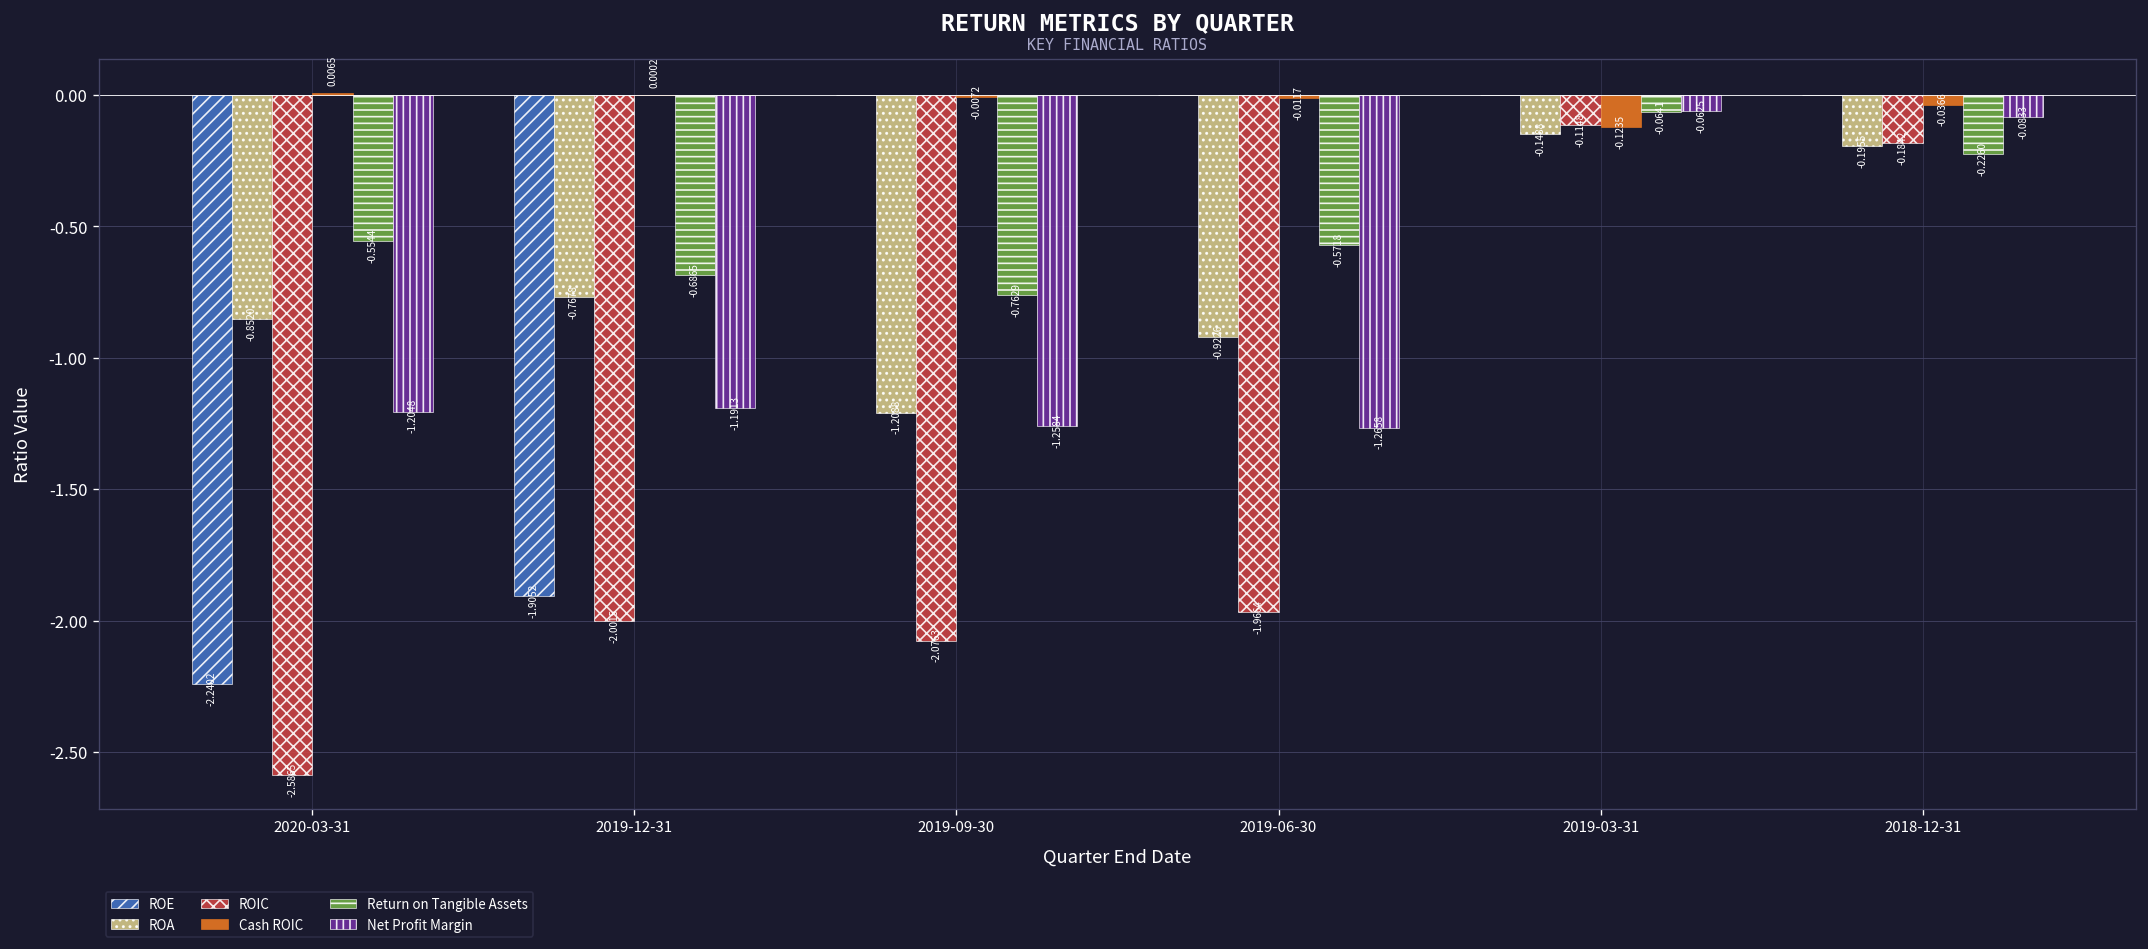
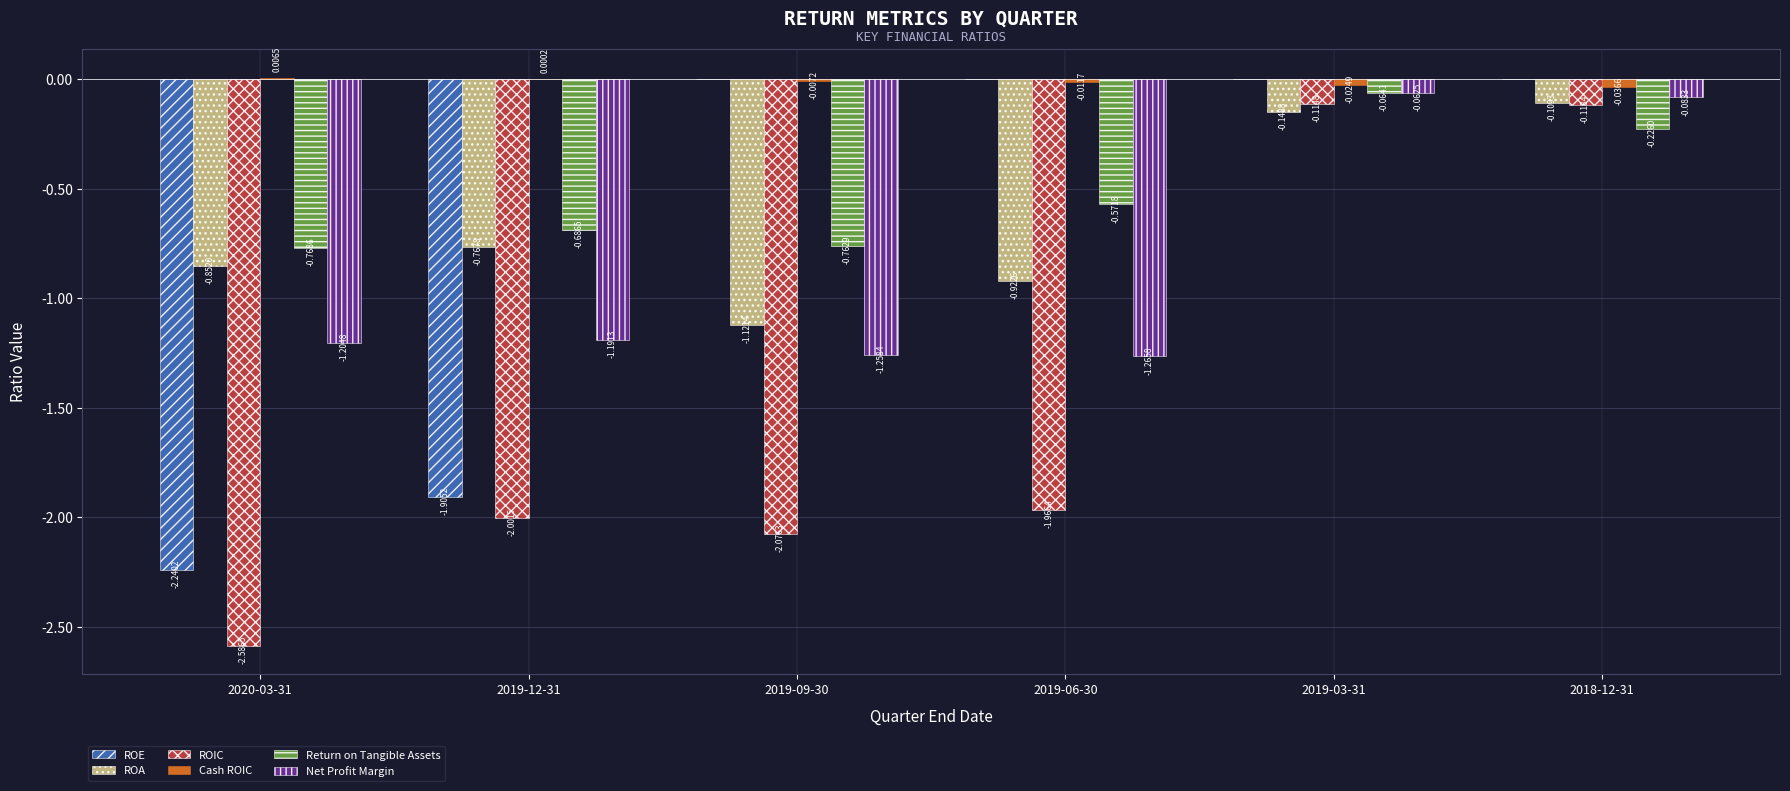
  {
    "ROE": {
      "2020-03-31": -2.2402,
      "2019-12-31": -1.9052
    },
    "ROA": {
      "2020-03-31": -0.8520,
      "2019-12-31": -0.7678,
-     "2019-09-30": -1.2088,
+     "2019-09-30": -1.1214,
      "2019-06-30": -0.9226,
      "2019-03-31": -0.1488,
-     "2018-12-31": -0.1955
+     "2018-12-31": -0.1093
    },
    "ROIC": {
      "2020-03-31": -2.5865,
      "2019-12-31": -2.0015,
      "2019-09-30": -2.0763,
      "2019-06-30": -1.9664,
      "2019-03-31": -0.1148,
-     "2018-12-31": -0.1842
+     "2018-12-31": -0.1184
    },
    "Cash ROIC": {
      "2020-03-31": 0.0065,
      "2019-12-31": 0.0002,
      "2019-09-30": -0.0072,
      "2019-06-30": -0.0117,
-     "2019-03-31": -0.1235,
+     "2019-03-31": -0.0249,
      "2018-12-31": -0.0366
    },
    "Return on Tangible Assets": {
-     "2020-03-31": -0.5544,
+     "2020-03-31": -0.7686,
      "2019-12-31": -0.6865,
      "2019-09-30": -0.7629,
      "2019-06-30": -0.5718,
      "2019-03-31": -0.0641,
      "2018-12-31": -0.2260
    },
    "Net Profit Margin": {
      "2020-03-31": -1.2048,
      "2019-12-31": -1.1913,
      "2019-09-30": -1.2584,
      "2019-06-30": -1.2658,
      "2019-03-31": -0.0625,
      "2018-12-31": -0.0833
    }
  }
